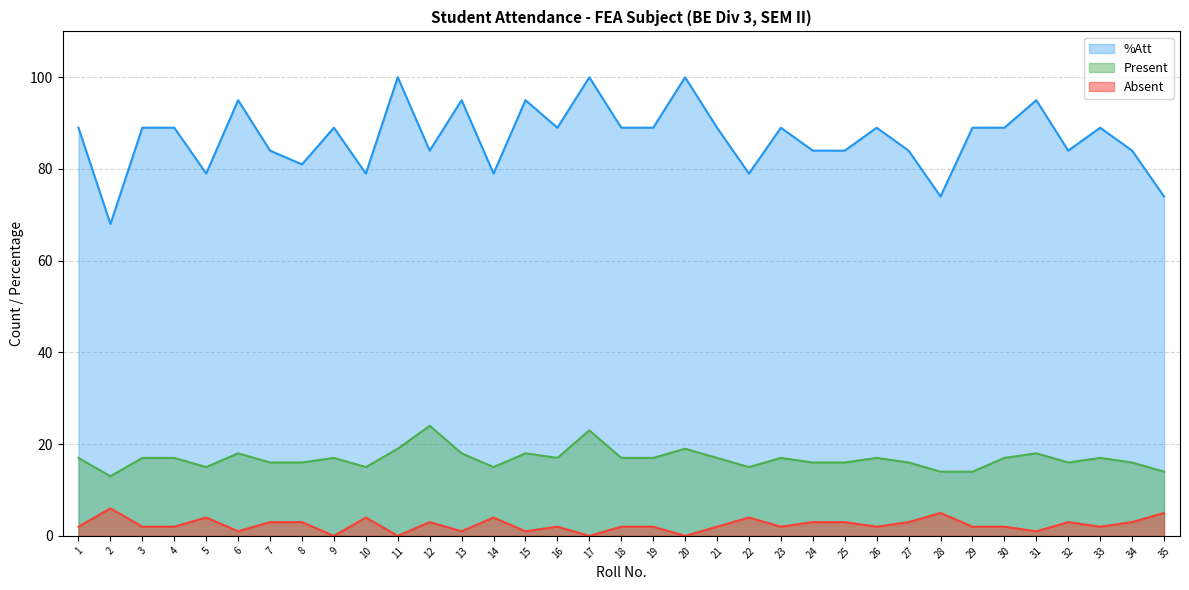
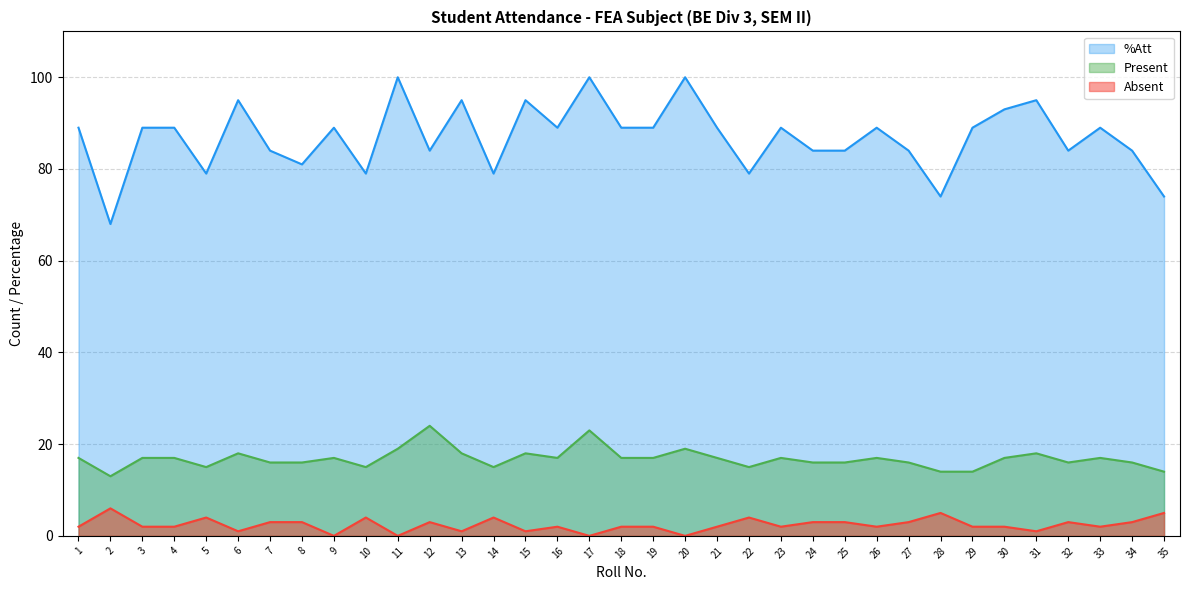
  {
    "%Att": {
      "1": 89,
      "2": 68,
      "3": 89,
      "4": 89,
      "5": 79,
      "6": 95,
      "7": 84,
      "8": 81,
      "9": 89,
      "10": 79,
      "11": 100,
      "12": 84,
      "13": 95,
      "14": 79,
      "15": 95,
      "16": 89,
      "17": 100,
      "18": 89,
      "19": 89,
      "20": 100,
      "21": 89,
      "22": 79,
      "23": 89,
      "24": 84,
      "25": 84,
      "26": 89,
      "27": 84,
      "28": 74,
      "29": 89,
-     "30": 89,
+     "30": 93,
      "31": 95,
      "32": 84,
      "33": 89,
      "34": 84,
      "35": 74
    },
    "Present": {
      "1": 17,
      "2": 13,
      "3": 17,
      "4": 17,
      "5": 15,
      "6": 18,
      "7": 16,
      "8": 16,
      "9": 17,
      "10": 15,
      "11": 19,
      "12": 24,
      "13": 18,
      "14": 15,
      "15": 18,
      "16": 17,
      "17": 23,
      "18": 17,
      "19": 17,
      "20": 19,
      "21": 17,
      "22": 15,
      "23": 17,
      "24": 16,
      "25": 16,
      "26": 17,
      "27": 16,
      "28": 14,
      "29": 14,
      "30": 17,
      "31": 18,
      "32": 16,
      "33": 17,
      "34": 16,
      "35": 14
    },
    "Absent": {
      "1": 2,
      "2": 6,
      "3": 2,
      "4": 2,
      "5": 4,
      "6": 1,
      "7": 3,
      "8": 3,
      "9": 0,
      "10": 4,
      "11": 0,
      "12": 3,
      "13": 1,
      "14": 4,
      "15": 1,
      "16": 2,
      "17": 0,
      "18": 2,
      "19": 2,
      "20": 0,
      "21": 2,
      "22": 4,
      "23": 2,
      "24": 3,
      "25": 3,
      "26": 2,
      "27": 3,
      "28": 5,
      "29": 2,
      "30": 2,
      "31": 1,
      "32": 3,
      "33": 2,
      "34": 3,
      "35": 5
    }
  }
